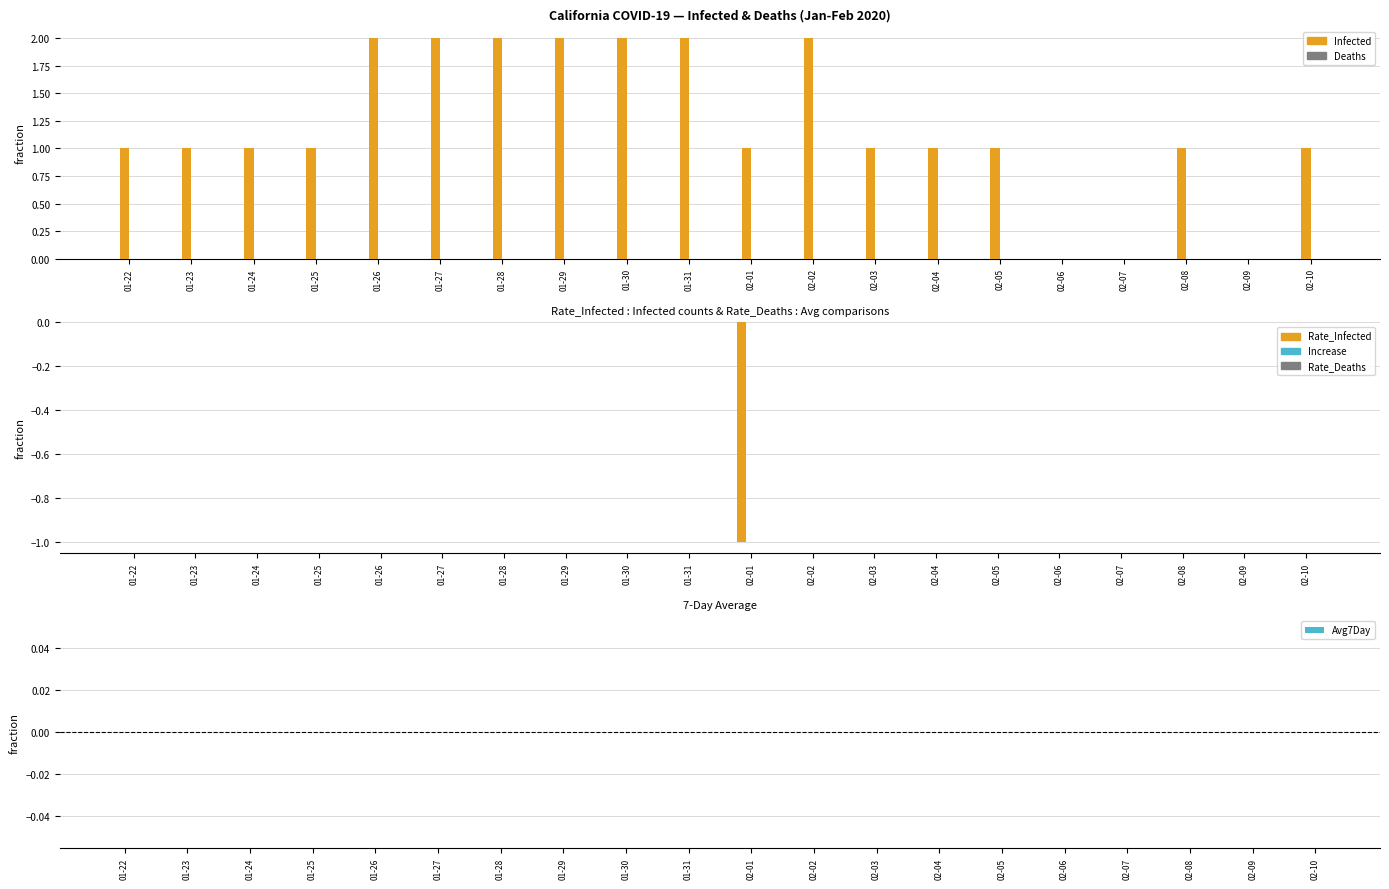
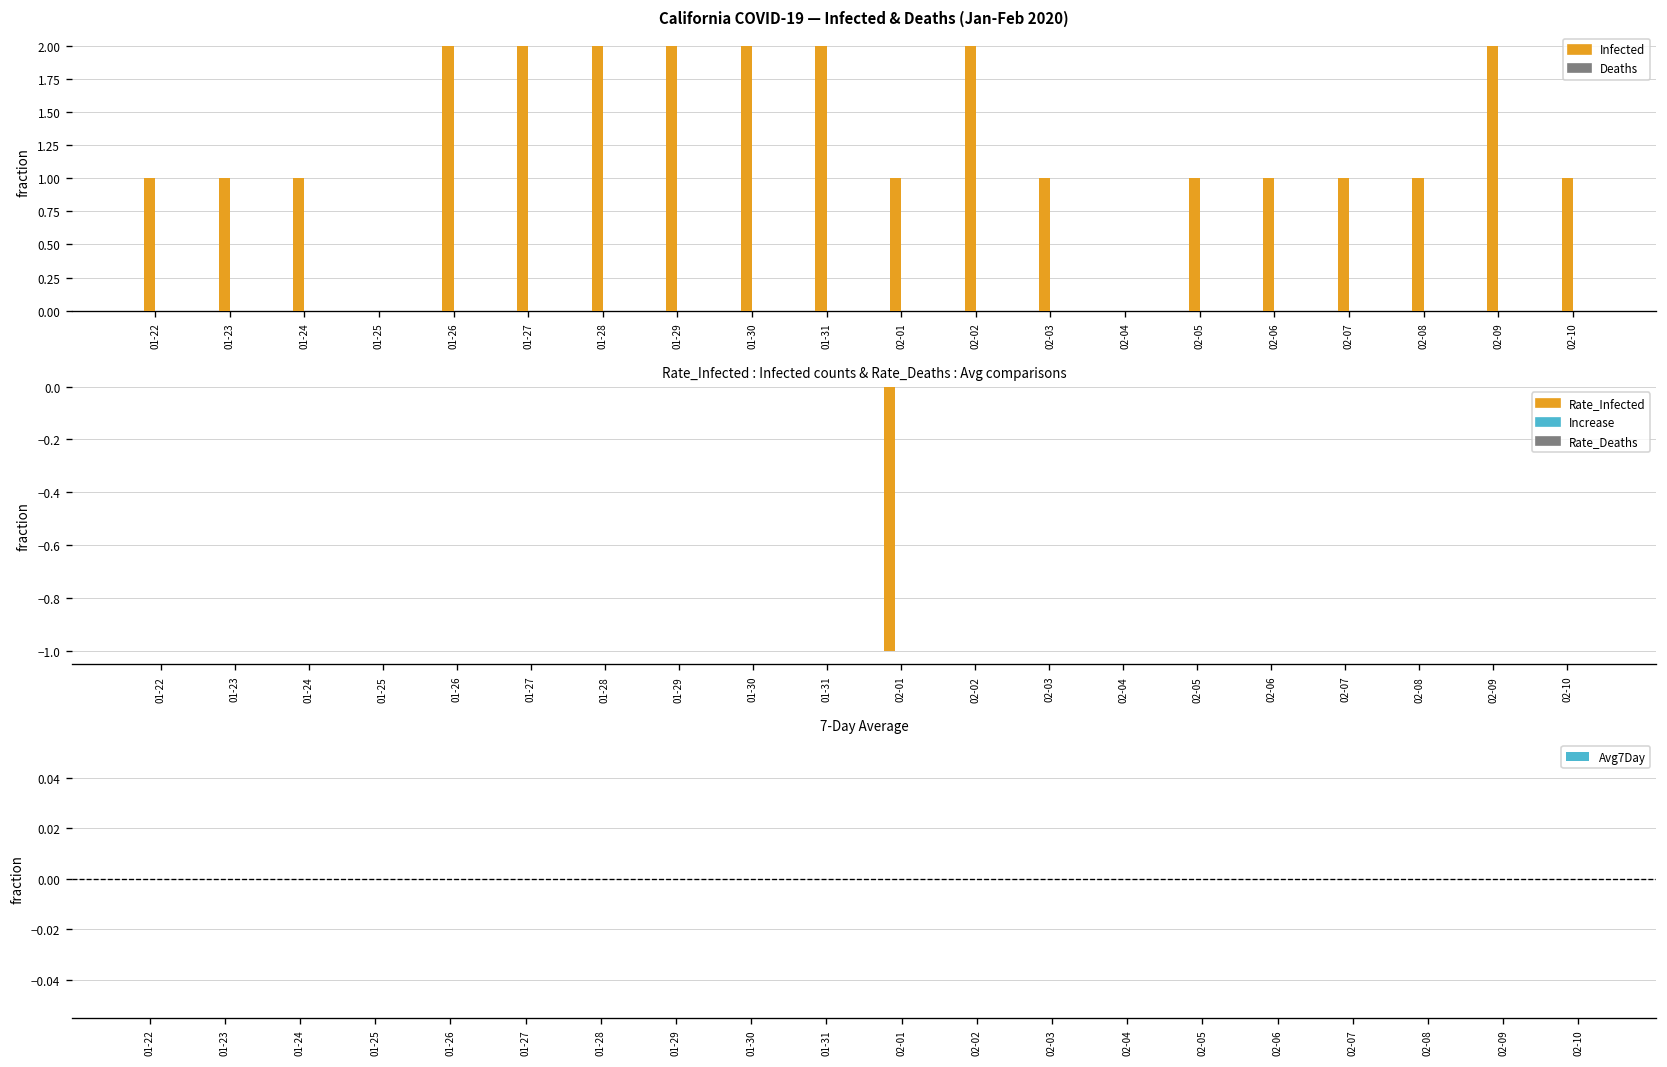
  {
    "California COVID-19 — Infected & Deaths (Jan-Feb 2020)": {
      "Infected": {
        "01-22": 1,
        "01-23": 1,
        "01-24": 1,
-       "01-25": 1,
+       "01-25": 0,
        "01-26": 2,
        "01-27": 2,
        "01-28": 2,
        "01-29": 2,
        "01-30": 2,
        "01-31": 2,
        "02-01": 1,
        "02-02": 2,
        "02-03": 1,
-       "02-04": 1,
+       "02-04": 0,
        "02-05": 1,
-       "02-06": 0,
-       "02-07": 0,
+       "02-06": 1,
+       "02-07": 1,
        "02-08": 1,
-       "02-09": 0,
+       "02-09": 2,
        "02-10": 1
      },
      "Deaths": {
        "01-22": 0,
        "01-23": 0,
        "01-24": 0,
        "01-25": 0,
        "01-26": 0,
        "01-27": 0,
        "01-28": 0,
        "01-29": 0,
        "01-30": 0,
        "01-31": 0,
        "02-01": 0,
        "02-02": 0,
        "02-03": 0,
        "02-04": 0,
        "02-05": 0,
        "02-06": 0,
        "02-07": 0,
        "02-08": 0,
        "02-09": 0,
        "02-10": 0
      }
    },
    "Rate_Infected : Infected counts & Rate_Deaths : Avg comparisons": {
      "Rate_Infected": {
        "01-22": 0.00,
        "01-23": 0.00,
        "01-24": 0.00,
        "01-25": 0.00,
        "01-26": 0.00,
        "01-27": 0.00,
        "01-28": 0.00,
        "01-29": 0.00,
        "01-30": 0.00,
        "01-31": 0.00,
        "02-01": -1.00,
        "02-02": 0.00,
        "02-03": 0.00,
        "02-04": 0.00,
        "02-05": 0.00,
        "02-06": 0.00,
        "02-07": 0.00,
        "02-08": 0.00,
        "02-09": 0.00,
        "02-10": 0.00
      },
      "Increase": {
        "01-22": 0.00,
        "01-23": 0.00,
        "01-24": 0.00,
        "01-25": 0.00,
        "01-26": 0.00,
        "01-27": 0.00,
        "01-28": 0.00,
        "01-29": 0.00,
        "01-30": 0.00,
        "01-31": 0.00,
        "02-01": 0.00,
        "02-02": 0.00,
        "02-03": 0.00,
        "02-04": 0.00,
        "02-05": 0.00,
        "02-06": 0.00,
        "02-07": 0.00,
        "02-08": 0.00,
        "02-09": 0.00,
        "02-10": 0.00
      },
      "Rate_Deaths": {
        "01-22": 0.00,
        "01-23": 0.00,
        "01-24": 0.00,
        "01-25": 0.00,
        "01-26": 0.00,
        "01-27": 0.00,
        "01-28": 0.00,
        "01-29": 0.00,
        "01-30": 0.00,
        "01-31": 0.00,
        "02-01": 0.00,
        "02-02": 0.00,
        "02-03": 0.00,
        "02-04": 0.00,
        "02-05": 0.00,
        "02-06": 0.00,
        "02-07": 0.00,
        "02-08": 0.00,
        "02-09": 0.00,
        "02-10": 0.00
      }
    },
    "7-Day Average": {
      "01-22": 0.000,
      "01-23": 0.000,
      "01-24": 0.000,
      "01-25": 0.000,
      "01-26": 0.000,
      "01-27": 0.000,
      "01-28": 0.000,
      "01-29": 0.000,
      "01-30": 0.000,
      "01-31": 0.000,
      "02-01": 0.000,
      "02-02": 0.000,
      "02-03": 0.000,
      "02-04": 0.000,
      "02-05": 0.000,
      "02-06": 0.000,
      "02-07": 0.000,
      "02-08": 0.000,
      "02-09": 0.000,
      "02-10": 0.000
    }
  }
